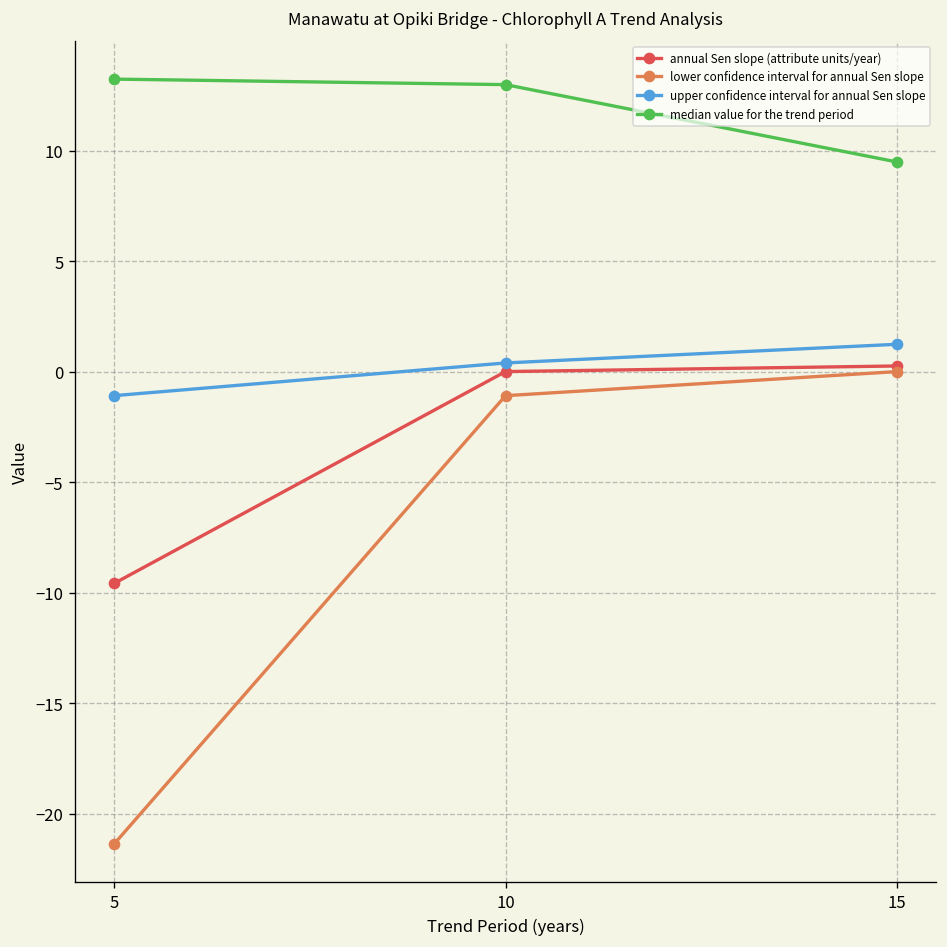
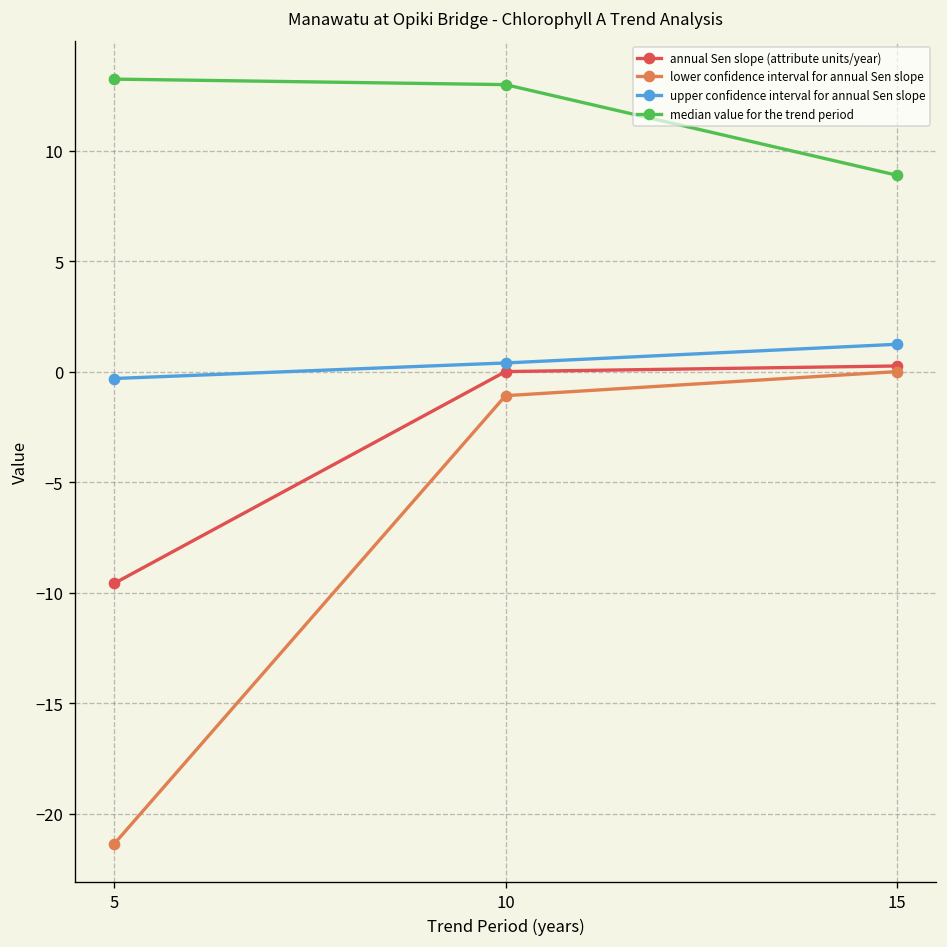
  {
    "upper confidence interval for annual Sen slope": {
-     "5": -1.1,
+     "5": -0.3,
      "10": 0.4,
      "15": 1.2
    },
    "median value for the trend period": {
      "5": 13.3,
      "10": 13.0,
-     "15": 9.5
+     "15": 8.9
    }
  }
